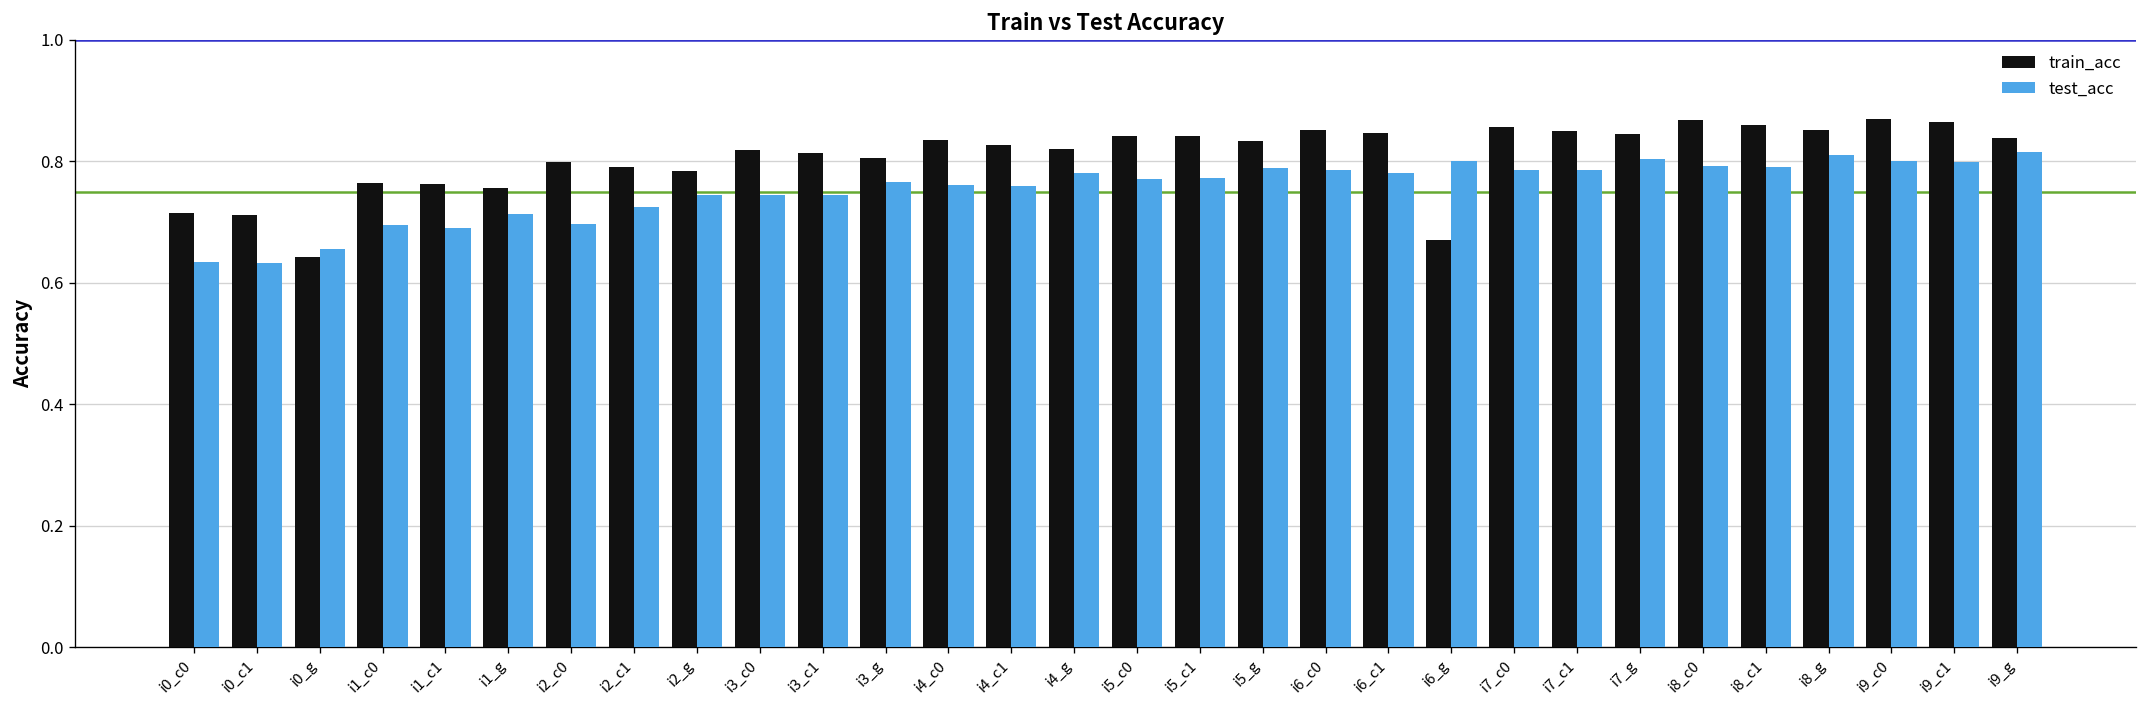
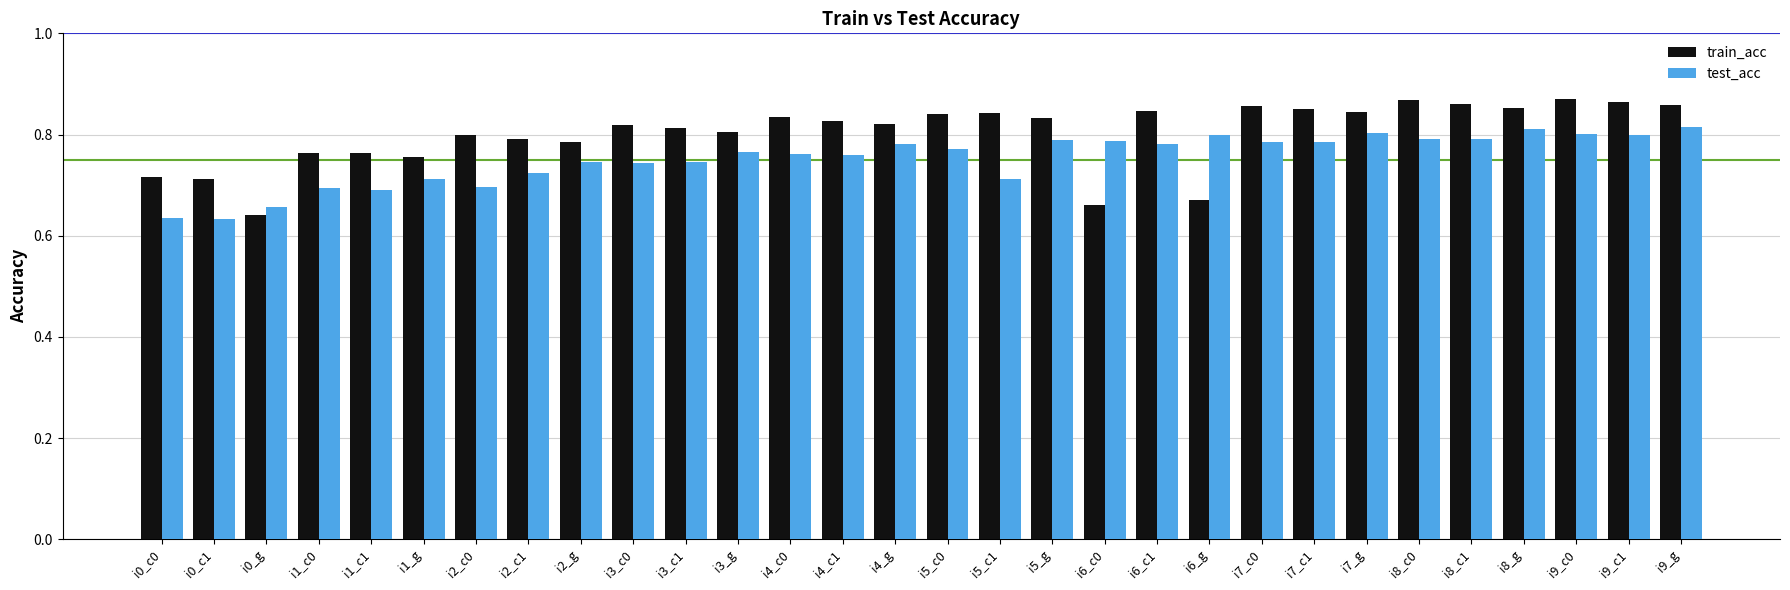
  {
    "train_acc": {
      "i0_c0": 0.72,
      "i0_c1": 0.71,
      "i0_g": 0.64,
      "i1_c0": 0.76,
      "i1_c1": 0.76,
      "i1_g": 0.76,
      "i2_c0": 0.80,
      "i2_c1": 0.79,
      "i2_g": 0.78,
      "i3_c0": 0.82,
      "i3_c1": 0.81,
      "i3_g": 0.81,
      "i4_c0": 0.83,
      "i4_c1": 0.83,
      "i4_g": 0.82,
      "i5_c0": 0.84,
      "i5_c1": 0.84,
      "i5_g": 0.83,
-     "i6_c0": 0.85,
+     "i6_c0": 0.66,
      "i6_c1": 0.85,
      "i6_g": 0.67,
      "i7_c0": 0.86,
      "i7_c1": 0.85,
      "i7_g": 0.85,
      "i8_c0": 0.87,
      "i8_c1": 0.86,
      "i8_g": 0.85,
      "i9_c0": 0.87,
      "i9_c1": 0.86,
-     "i9_g": 0.84
+     "i9_g": 0.86
    },
    "test_acc": {
      "i0_c0": 0.63,
      "i0_c1": 0.63,
      "i0_g": 0.66,
      "i1_c0": 0.70,
      "i1_c1": 0.69,
      "i1_g": 0.71,
      "i2_c0": 0.70,
      "i2_c1": 0.72,
      "i2_g": 0.74,
      "i3_c0": 0.74,
      "i3_c1": 0.74,
      "i3_g": 0.77,
      "i4_c0": 0.76,
      "i4_c1": 0.76,
      "i4_g": 0.78,
      "i5_c0": 0.77,
-     "i5_c1": 0.77,
+     "i5_c1": 0.71,
      "i5_g": 0.79,
      "i6_c0": 0.79,
      "i6_c1": 0.78,
      "i6_g": 0.80,
      "i7_c0": 0.79,
      "i7_c1": 0.79,
      "i7_g": 0.80,
      "i8_c0": 0.79,
      "i8_c1": 0.79,
      "i8_g": 0.81,
      "i9_c0": 0.80,
      "i9_c1": 0.80,
      "i9_g": 0.82
    }
  }
